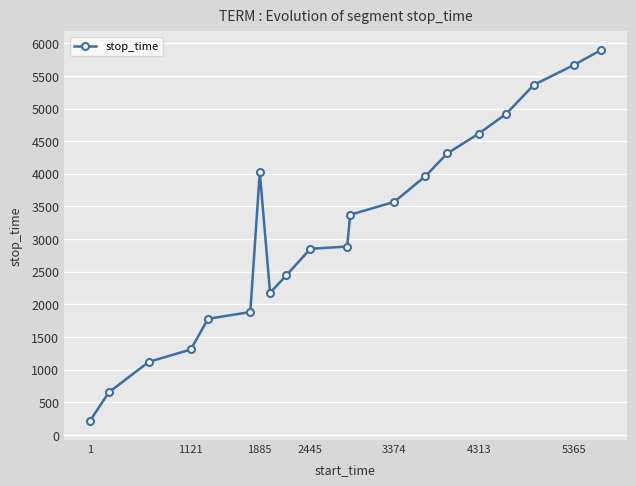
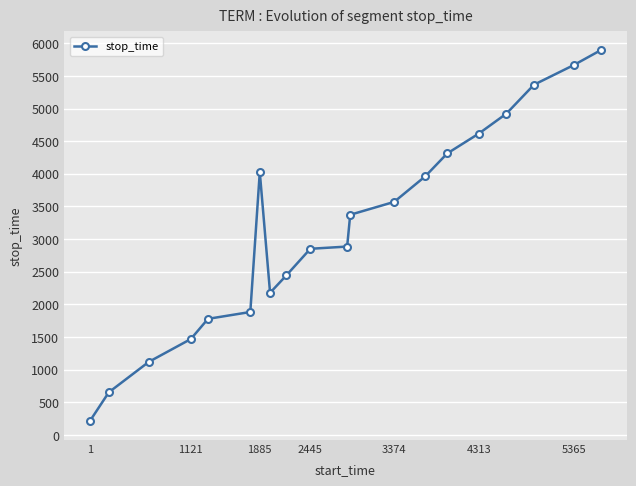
  {
    "1": 200,
-   "1121": 1300,
+   "1121": 1500,
    "1885": 4000,
    "2445": 2900,
    "3374": 3600,
    "4313": 4600,
    "5365": 5700
  }
